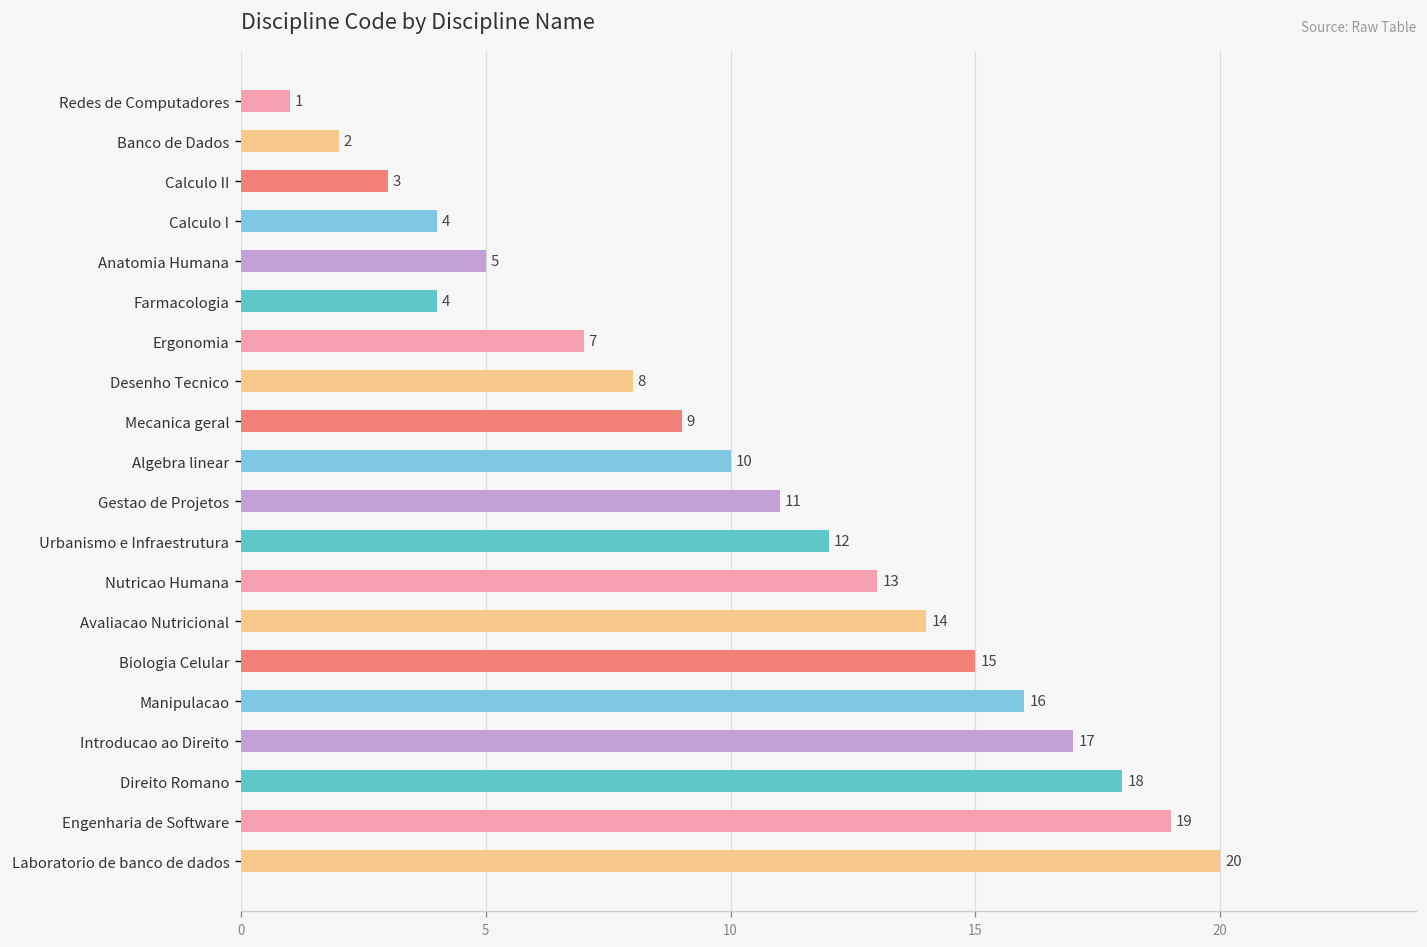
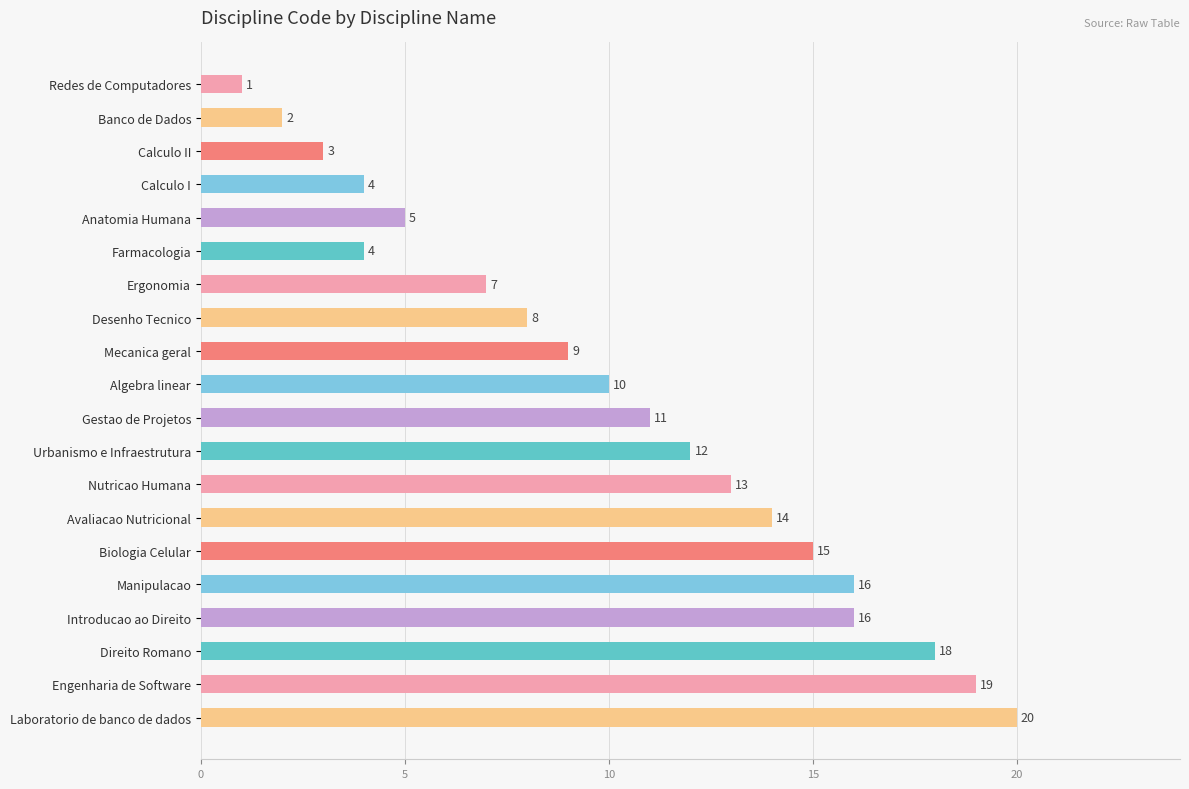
  {
    "Redes de Computadores": 1,
    "Banco de Dados": 2,
    "Calculo II": 3,
    "Calculo I": 4,
    "Anatomia Humana": 5,
    "Farmacologia": 4,
    "Ergonomia": 7,
    "Desenho Tecnico": 8,
    "Mecanica geral": 9,
    "Algebra linear": 10,
    "Gestao de Projetos": 11,
    "Urbanismo e Infraestrutura": 12,
    "Nutricao Humana": 13,
    "Avaliacao Nutricional": 14,
    "Biologia Celular": 15,
    "Manipulacao": 16,
-   "Introducao ao Direito": 17,
+   "Introducao ao Direito": 16,
    "Direito Romano": 18,
    "Engenharia de Software": 19,
    "Laboratorio de banco de dados": 20
  }
